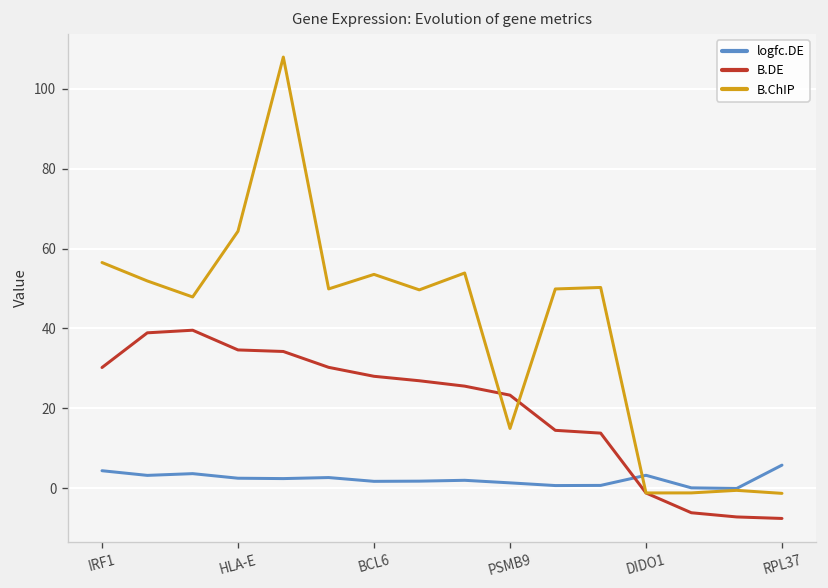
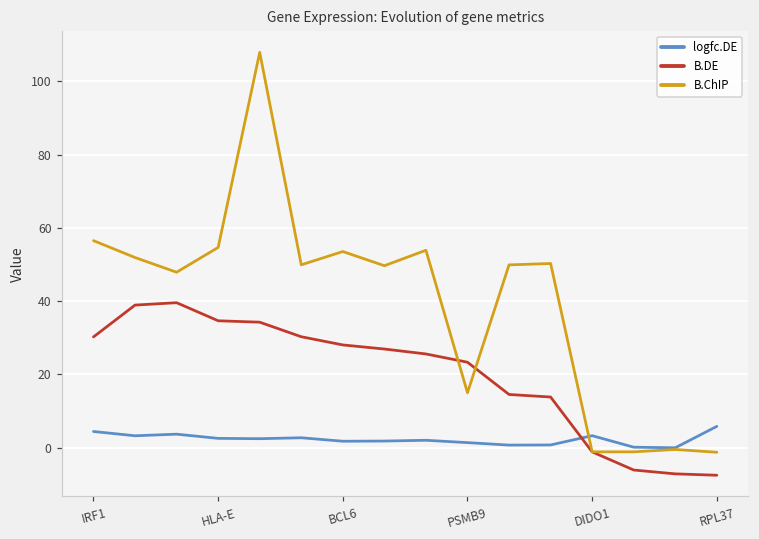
  {
    "logfc.DE": {
      "IRF1": 4,
      "HLA-E": 3,
      "BCL6": 2,
      "PSMB9": 1,
      "DIDO1": 3,
      "RPL37": 6
    },
    "B.DE": {
      "IRF1": 30,
      "HLA-E": 35,
      "BCL6": 28,
      "PSMB9": 23,
      "RPL37": -8
    },
    "B.ChIP": {
      "IRF1": 57,
-     "HLA-E": 64,
+     "HLA-E": 55,
      "BCL6": 54,
      "PSMB9": 15,
      "RPL37": -1
    }
  }
